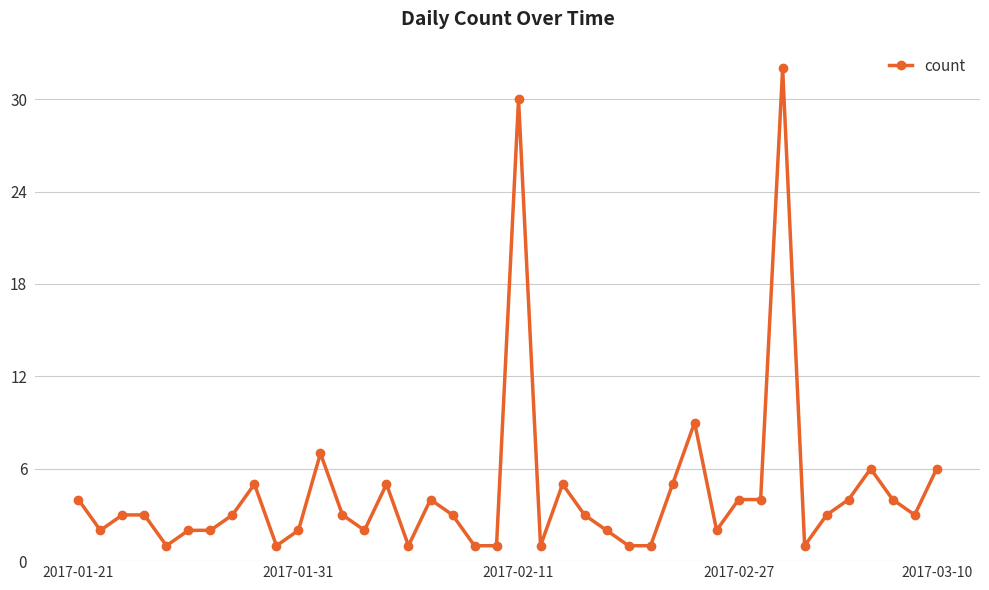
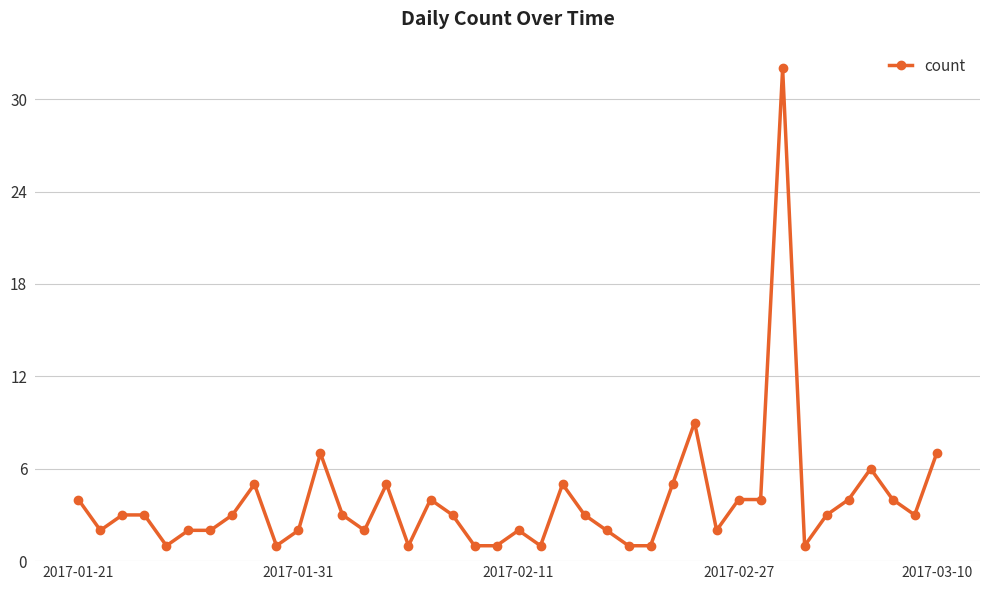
  {
    "2017-01-21": 4,
    "2017-01-31": 2,
-   "2017-02-11": 30,
+   "2017-02-11": 2,
    "2017-02-27": 4,
-   "2017-03-10": 6
+   "2017-03-10": 7
  }
